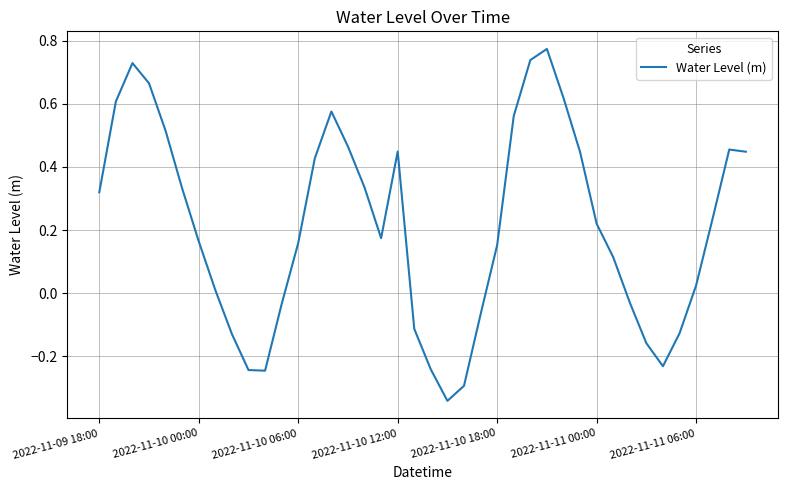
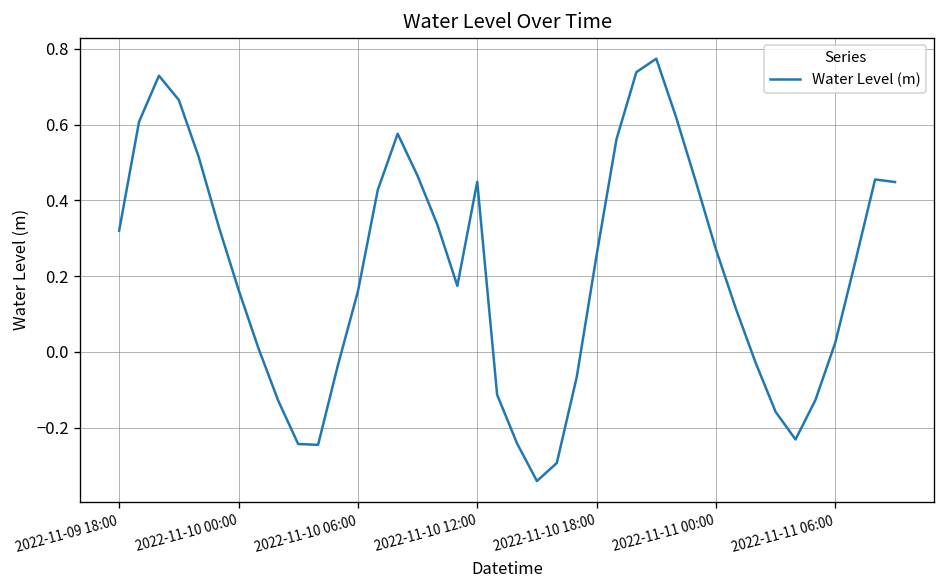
  {
    "2022-11-09 18:00": 0.32,
    "2022-11-10 00:00": 0.16,
    "2022-11-10 06:00": 0.16,
    "2022-11-10 12:00": 0.45,
-   "2022-11-10 18:00": 0.15,
-   "2022-11-11 00:00": 0.22,
+   "2022-11-10 18:00": 0.26,
+   "2022-11-11 00:00": 0.27,
    "2022-11-11 06:00": 0.02
  }
